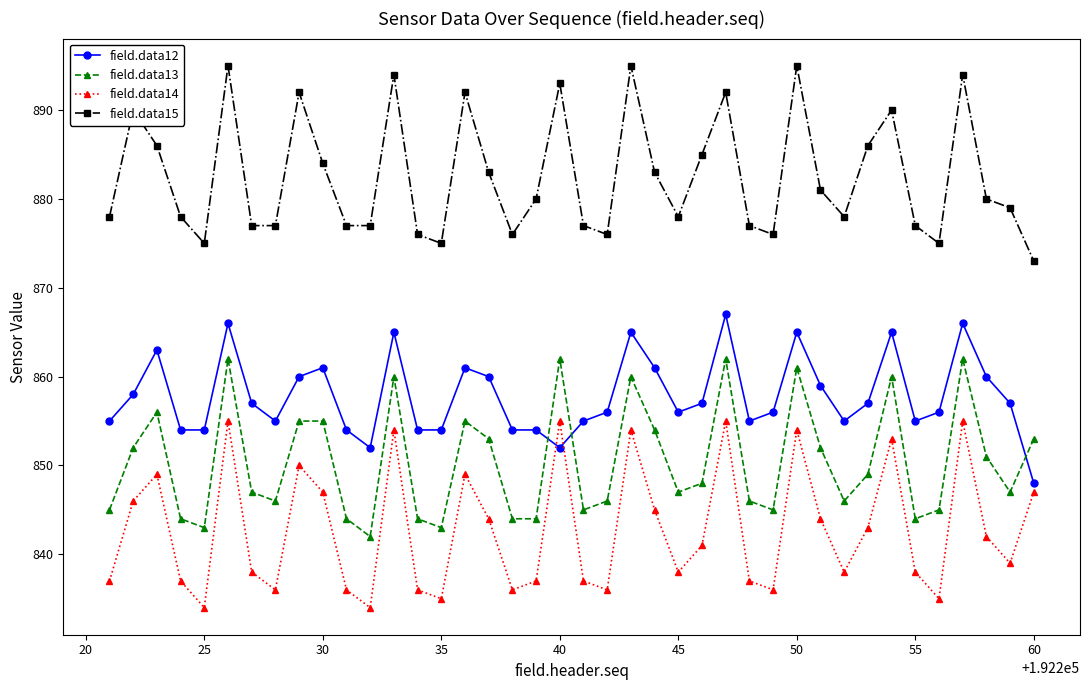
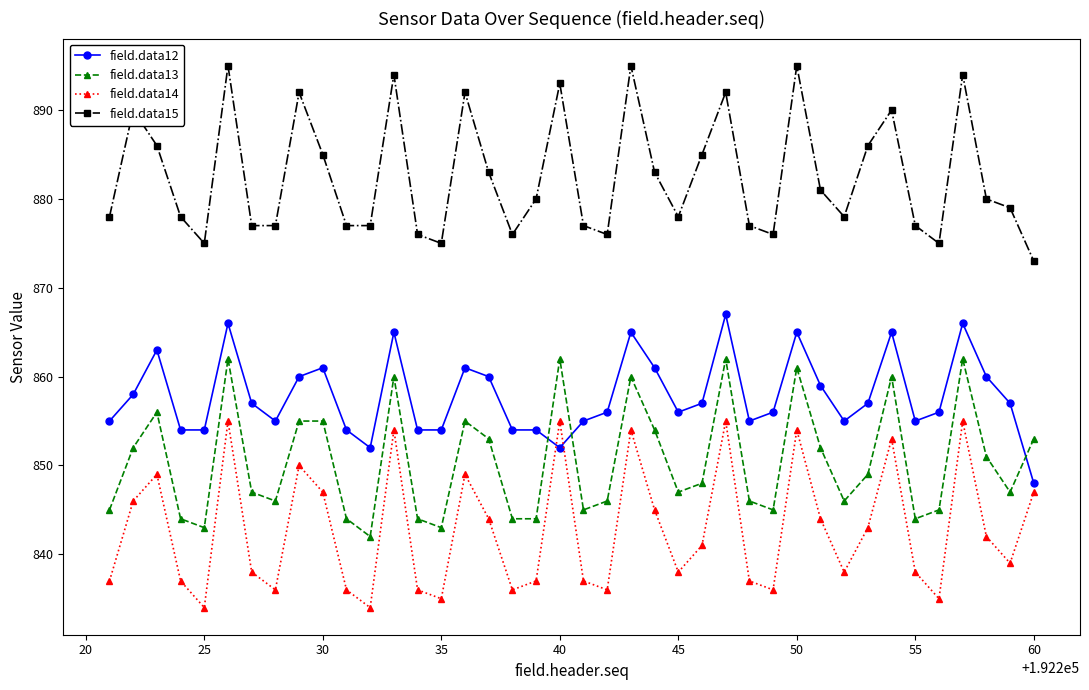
  {
    "field.data12": {
      "25": 854,
      "30": 861,
      "35": 854,
      "40": 852,
      "45": 856,
      "50": 865,
      "55": 855,
      "60": 848
    },
    "field.data13": {
      "25": 843,
      "30": 855,
      "35": 843,
      "40": 862,
      "45": 847,
      "50": 861,
      "55": 844,
      "60": 853
    },
    "field.data14": {
      "25": 834,
      "30": 847,
      "35": 835,
      "40": 855,
      "45": 838,
      "50": 854,
      "55": 838,
      "60": 847
    },
    "field.data15": {
      "25": 875,
-     "30": 884,
+     "30": 885,
      "35": 875,
      "40": 893,
      "45": 878,
      "50": 895,
      "55": 877,
      "60": 873
    }
  }
